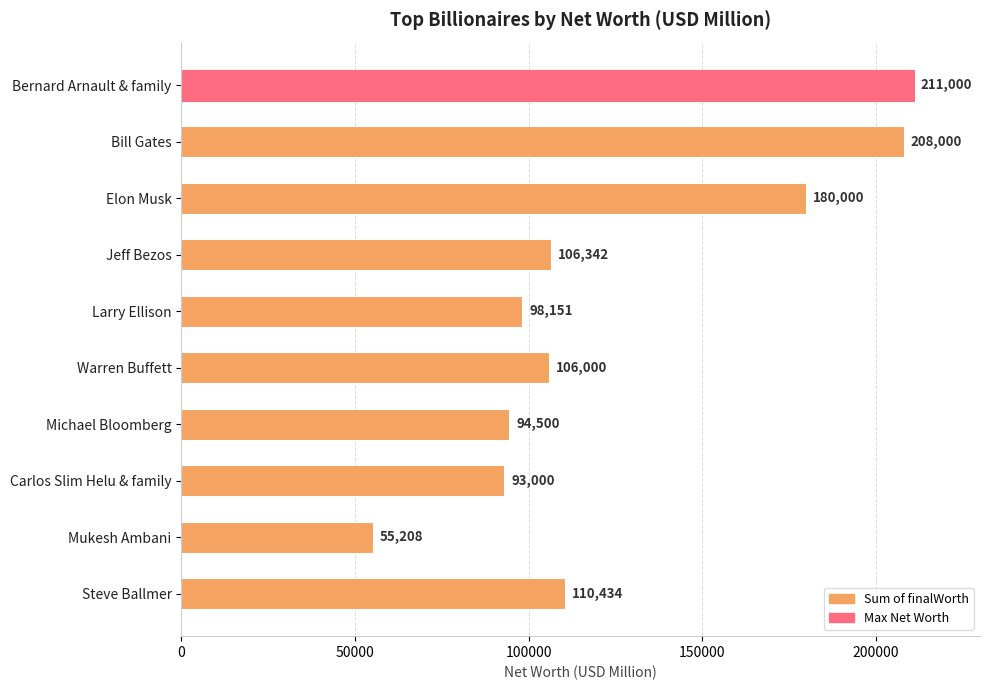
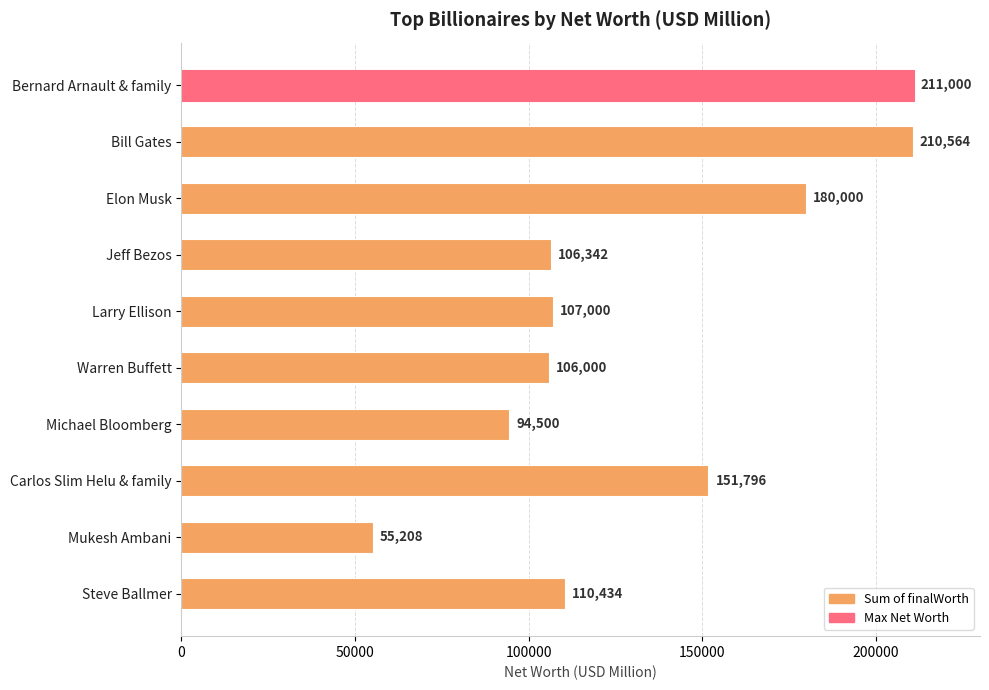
  {
    "Bernard Arnault & family": "211,000",
-   "Bill Gates": "208,000",
+   "Bill Gates": "210,564",
    "Elon Musk": "180,000",
    "Jeff Bezos": "106,342",
-   "Larry Ellison": "98,151",
+   "Larry Ellison": "107,000",
    "Warren Buffett": "106,000",
    "Michael Bloomberg": "94,500",
-   "Carlos Slim Helu & family": "93,000",
+   "Carlos Slim Helu & family": "151,796",
    "Mukesh Ambani": "55,208",
    "Steve Ballmer": "110,434"
  }
